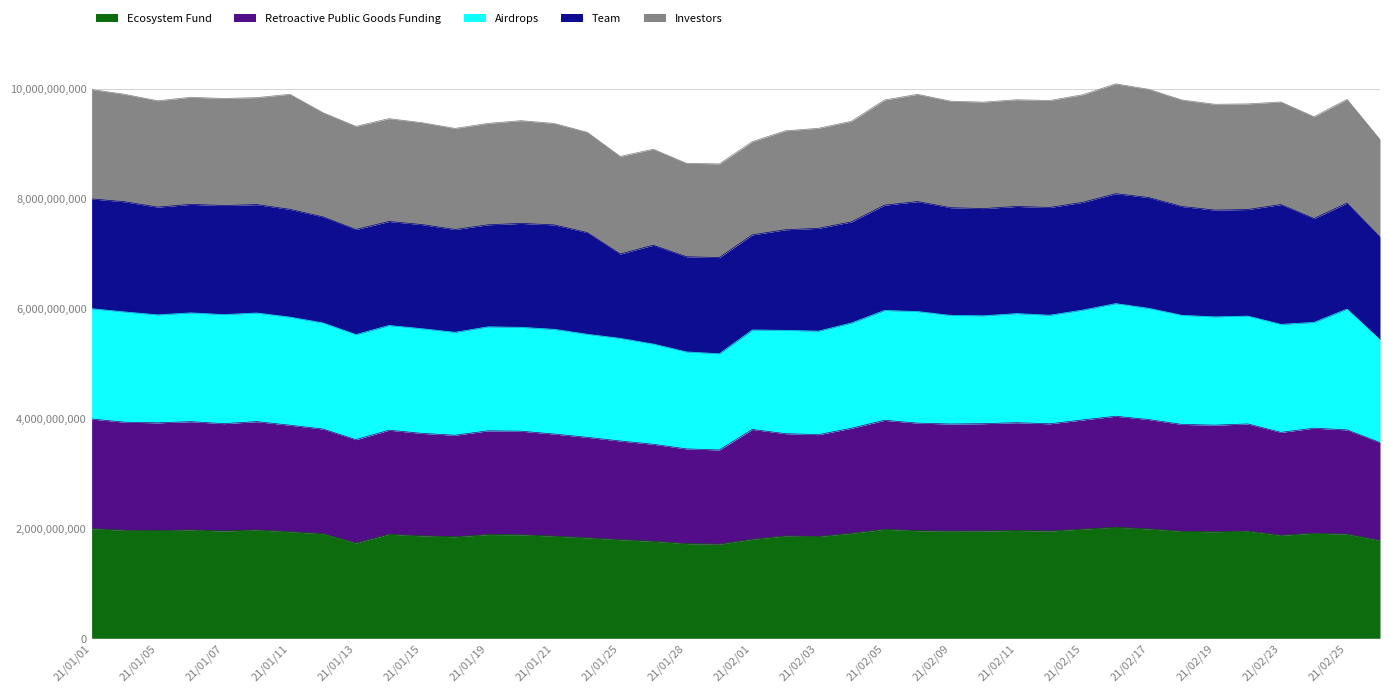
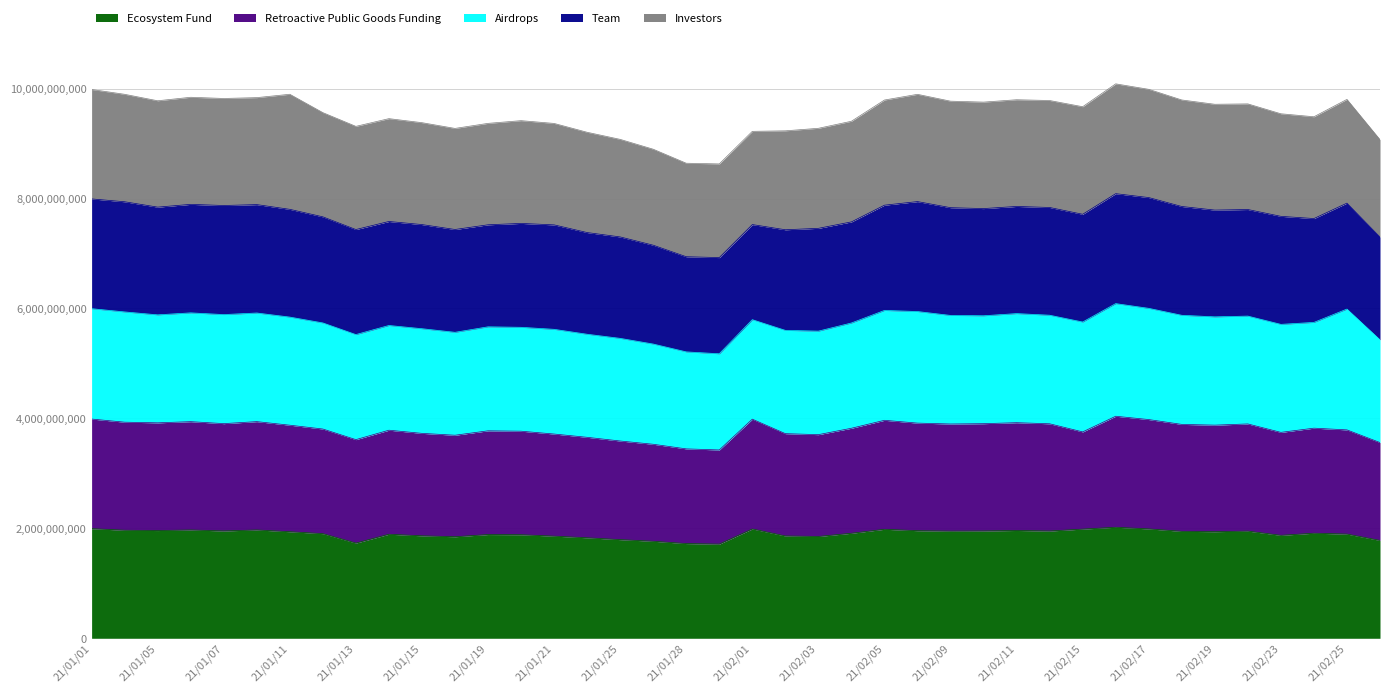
  {
    "Ecosystem Fund": {
      "21/01/01": "2,000,000,000",
      "21/01/05": "2,000,000,000",
      "21/01/07": "2,000,000,000",
      "21/01/11": "1,900,000,000",
      "21/01/13": "1,700,000,000",
      "21/01/15": "1,900,000,000",
      "21/01/19": "1,900,000,000",
      "21/01/21": "1,900,000,000",
      "21/01/25": "1,800,000,000",
      "21/01/28": "1,700,000,000",
-     "21/02/01": "1,800,000,000",
+     "21/02/01": "2,000,000,000",
      "21/02/03": "1,900,000,000",
      "21/02/05": "2,000,000,000",
      "21/02/09": "1,900,000,000",
      "21/02/11": "2,000,000,000",
      "21/02/15": "2,000,000,000",
      "21/02/17": "2,000,000,000",
      "21/02/19": "1,900,000,000",
      "21/02/23": "1,900,000,000",
      "21/02/25": "1,900,000,000"
    },
    "Retroactive Public Goods Funding": {
      "21/01/01": "2,000,000,000",
      "21/01/05": "2,000,000,000",
      "21/01/07": "2,000,000,000",
      "21/01/11": "1,900,000,000",
      "21/01/13": "1,900,000,000",
      "21/01/15": "1,900,000,000",
      "21/01/19": "1,900,000,000",
      "21/01/21": "1,900,000,000",
      "21/01/25": "1,800,000,000",
      "21/01/28": "1,700,000,000",
      "21/02/01": "2,000,000,000",
      "21/02/03": "1,900,000,000",
      "21/02/05": "2,000,000,000",
      "21/02/09": "1,900,000,000",
      "21/02/11": "2,000,000,000",
-     "21/02/15": "2,000,000,000",
+     "21/02/15": "1,800,000,000",
      "21/02/17": "2,000,000,000",
      "21/02/19": "1,900,000,000",
      "21/02/23": "1,900,000,000",
      "21/02/25": "1,900,000,000"
    },
    "Airdrops": {
      "21/01/01": "2,000,000,000",
      "21/01/05": "2,000,000,000",
      "21/01/07": "2,000,000,000",
      "21/01/11": "2,000,000,000",
      "21/01/13": "1,900,000,000",
      "21/01/15": "1,900,000,000",
      "21/01/19": "1,900,000,000",
      "21/01/21": "1,900,000,000",
      "21/01/25": "1,900,000,000",
      "21/01/28": "1,800,000,000",
      "21/02/01": "1,800,000,000",
      "21/02/03": "1,900,000,000",
      "21/02/05": "2,000,000,000",
      "21/02/09": "2,000,000,000",
      "21/02/11": "2,000,000,000",
      "21/02/15": "2,000,000,000",
      "21/02/17": "2,000,000,000",
      "21/02/19": "2,000,000,000",
      "21/02/23": "2,000,000,000",
      "21/02/25": "2,200,000,000"
    },
    "Team": {
      "21/01/01": "2,000,000,000",
      "21/01/05": "2,000,000,000",
      "21/01/07": "2,000,000,000",
      "21/01/11": "2,000,000,000",
      "21/01/13": "1,900,000,000",
      "21/01/15": "1,900,000,000",
      "21/01/19": "1,900,000,000",
      "21/01/21": "1,900,000,000",
-     "21/01/25": "1,500,000,000",
+     "21/01/25": "1,800,000,000",
      "21/01/28": "1,700,000,000",
      "21/02/01": "1,700,000,000",
      "21/02/03": "1,900,000,000",
      "21/02/05": "1,900,000,000",
      "21/02/09": "2,000,000,000",
      "21/02/11": "1,900,000,000",
      "21/02/15": "2,000,000,000",
      "21/02/17": "2,000,000,000",
      "21/02/19": "1,900,000,000",
-     "21/02/23": "2,200,000,000",
+     "21/02/23": "2,000,000,000",
      "21/02/25": "1,900,000,000"
    },
    "Investors": {
      "21/01/01": "2,000,000,000",
      "21/01/05": "1,900,000,000",
      "21/01/07": "1,900,000,000",
      "21/01/11": "2,100,000,000",
      "21/01/13": "1,900,000,000",
      "21/01/15": "1,900,000,000",
      "21/01/19": "1,800,000,000",
      "21/01/21": "1,800,000,000",
      "21/01/25": "1,800,000,000",
      "21/01/28": "1,700,000,000",
      "21/02/01": "1,700,000,000",
      "21/02/03": "1,800,000,000",
      "21/02/05": "1,900,000,000",
      "21/02/09": "1,900,000,000",
      "21/02/11": "1,900,000,000",
      "21/02/15": "2,000,000,000",
      "21/02/17": "2,000,000,000",
      "21/02/19": "1,900,000,000",
      "21/02/23": "1,900,000,000",
      "21/02/25": "1,900,000,000"
    }
  }
